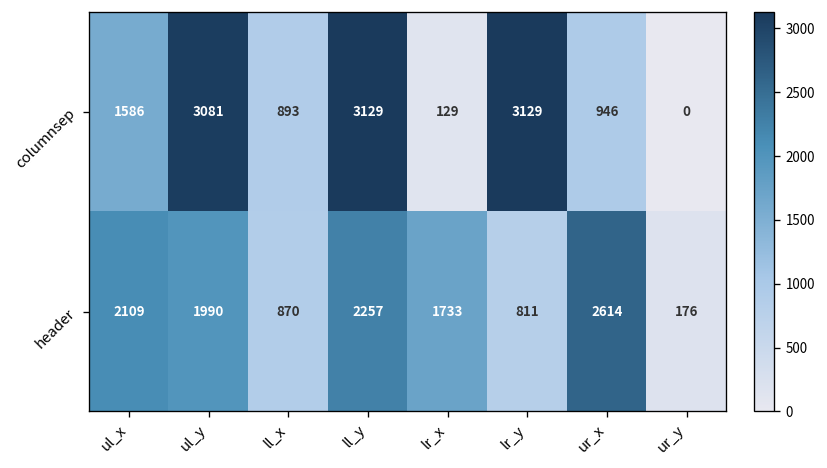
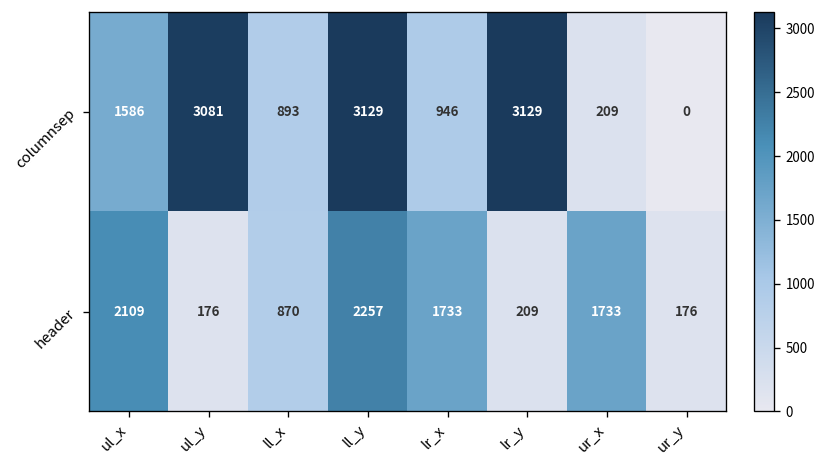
  {
    "columnsep": {
      "ul_x": 1586,
      "ul_y": 3081,
      "ll_x": 893,
      "ll_y": 3129,
-     "lr_x": 129,
+     "lr_x": 946,
      "lr_y": 3129,
-     "ur_x": 946,
+     "ur_x": 209,
      "ur_y": 0
    },
    "header": {
      "ul_x": 2109,
-     "ul_y": 1990,
+     "ul_y": 176,
      "ll_x": 870,
      "ll_y": 2257,
      "lr_x": 1733,
-     "lr_y": 811,
-     "ur_x": 2614,
+     "lr_y": 209,
+     "ur_x": 1733,
      "ur_y": 176
    }
  }
